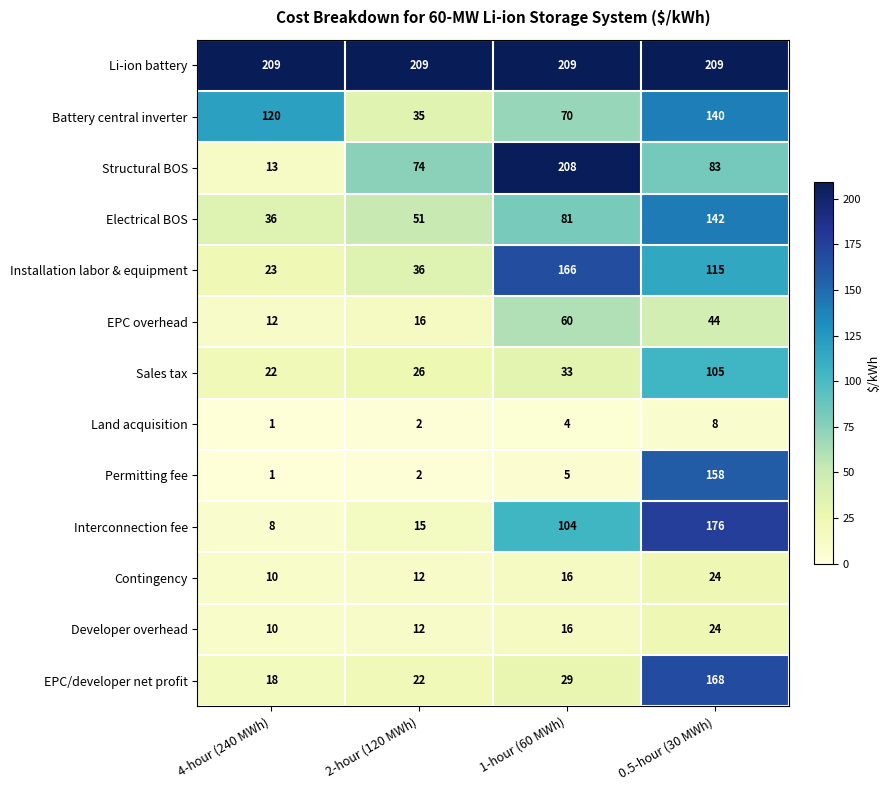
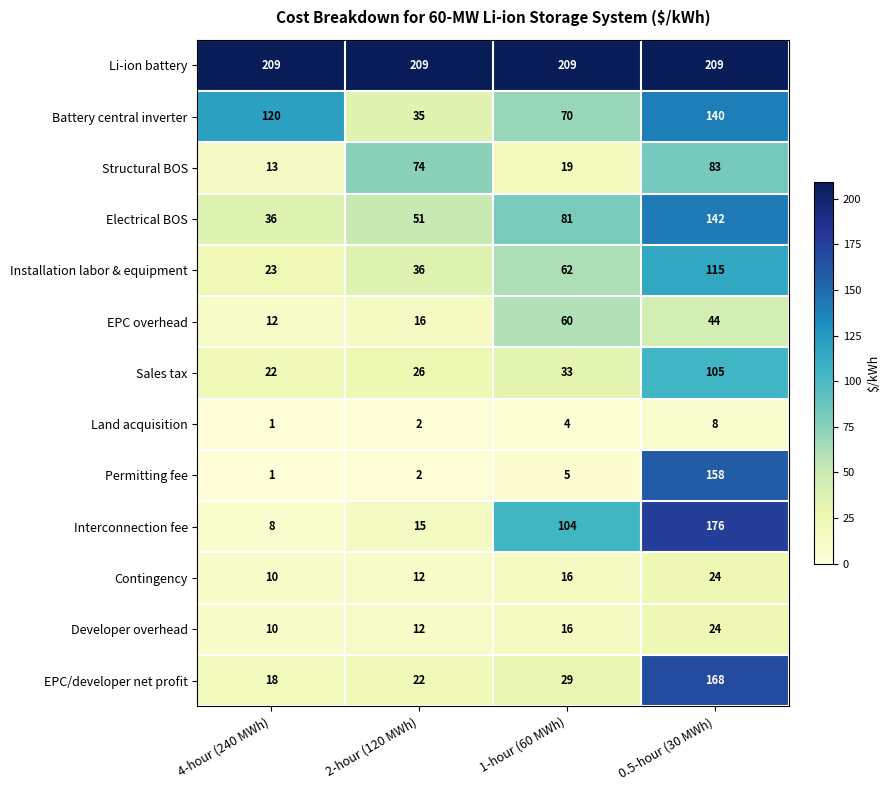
  {
    "Li-ion battery": {
      "4-hour (240 MWh)": 209,
      "2-hour (120 MWh)": 209,
      "1-hour (60 MWh)": 209,
      "0.5-hour (30 MWh)": 209
    },
    "Battery central inverter": {
      "4-hour (240 MWh)": 120,
      "2-hour (120 MWh)": 35,
      "1-hour (60 MWh)": 70,
      "0.5-hour (30 MWh)": 140
    },
    "Structural BOS": {
      "4-hour (240 MWh)": 13,
      "2-hour (120 MWh)": 74,
-     "1-hour (60 MWh)": 208,
+     "1-hour (60 MWh)": 19,
      "0.5-hour (30 MWh)": 83
    },
    "Electrical BOS": {
      "4-hour (240 MWh)": 36,
      "2-hour (120 MWh)": 51,
      "1-hour (60 MWh)": 81,
      "0.5-hour (30 MWh)": 142
    },
    "Installation labor & equipment": {
      "4-hour (240 MWh)": 23,
      "2-hour (120 MWh)": 36,
-     "1-hour (60 MWh)": 166,
+     "1-hour (60 MWh)": 62,
      "0.5-hour (30 MWh)": 115
    },
    "EPC overhead": {
      "4-hour (240 MWh)": 12,
      "2-hour (120 MWh)": 16,
      "1-hour (60 MWh)": 60,
      "0.5-hour (30 MWh)": 44
    },
    "Sales tax": {
      "4-hour (240 MWh)": 22,
      "2-hour (120 MWh)": 26,
      "1-hour (60 MWh)": 33,
      "0.5-hour (30 MWh)": 105
    },
    "Land acquisition": {
      "4-hour (240 MWh)": 1,
      "2-hour (120 MWh)": 2,
      "1-hour (60 MWh)": 4,
      "0.5-hour (30 MWh)": 8
    },
    "Permitting fee": {
      "4-hour (240 MWh)": 1,
      "2-hour (120 MWh)": 2,
      "1-hour (60 MWh)": 5,
      "0.5-hour (30 MWh)": 158
    },
    "Interconnection fee": {
      "4-hour (240 MWh)": 8,
      "2-hour (120 MWh)": 15,
      "1-hour (60 MWh)": 104,
      "0.5-hour (30 MWh)": 176
    },
    "Contingency": {
      "4-hour (240 MWh)": 10,
      "2-hour (120 MWh)": 12,
      "1-hour (60 MWh)": 16,
      "0.5-hour (30 MWh)": 24
    },
    "Developer overhead": {
      "4-hour (240 MWh)": 10,
      "2-hour (120 MWh)": 12,
      "1-hour (60 MWh)": 16,
      "0.5-hour (30 MWh)": 24
    },
    "EPC/developer net profit": {
      "4-hour (240 MWh)": 18,
      "2-hour (120 MWh)": 22,
      "1-hour (60 MWh)": 29,
      "0.5-hour (30 MWh)": 168
    }
  }
